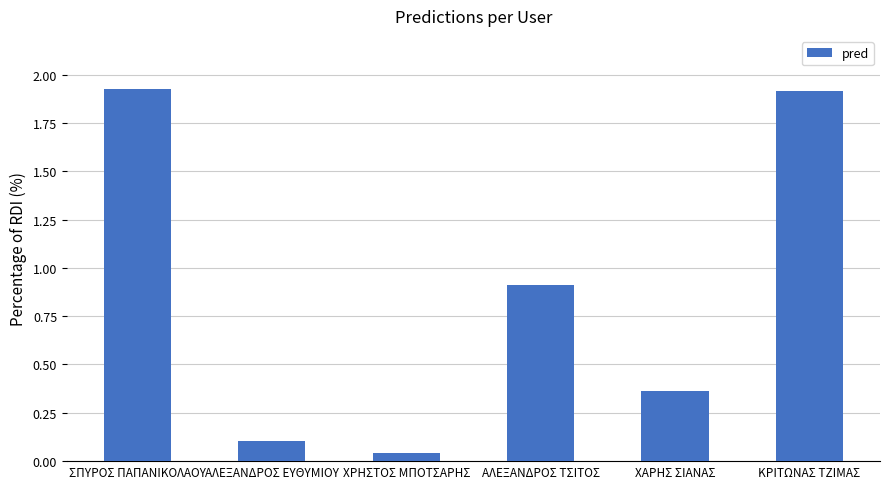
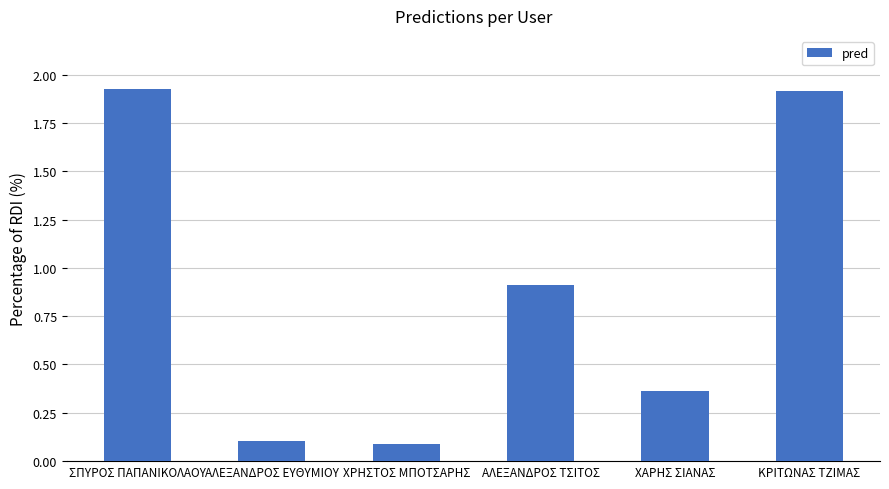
  {
    "ΣΠΥΡΟΣ ΠΑΠΑΝΙΚΟΛΑΟΥ": 1.92,
    "ΑΛΕΞΑΝΔΡΟΣ ΕΥΘΥΜΙΟΥ": 0.10,
-   "ΧΡΗΣΤΟΣ ΜΠΟΤΣΑΡΗΣ": 0.04,
+   "ΧΡΗΣΤΟΣ ΜΠΟΤΣΑΡΗΣ": 0.09,
    "ΑΛΕΞΑΝΔΡΟΣ ΤΣΙΤΟΣ": 0.91,
    "ΧΑΡΗΣ ΣΙΑΝΑΣ": 0.36,
    "ΚΡΙΤΩΝΑΣ ΤΖΙΜΑΣ": 1.91
  }
